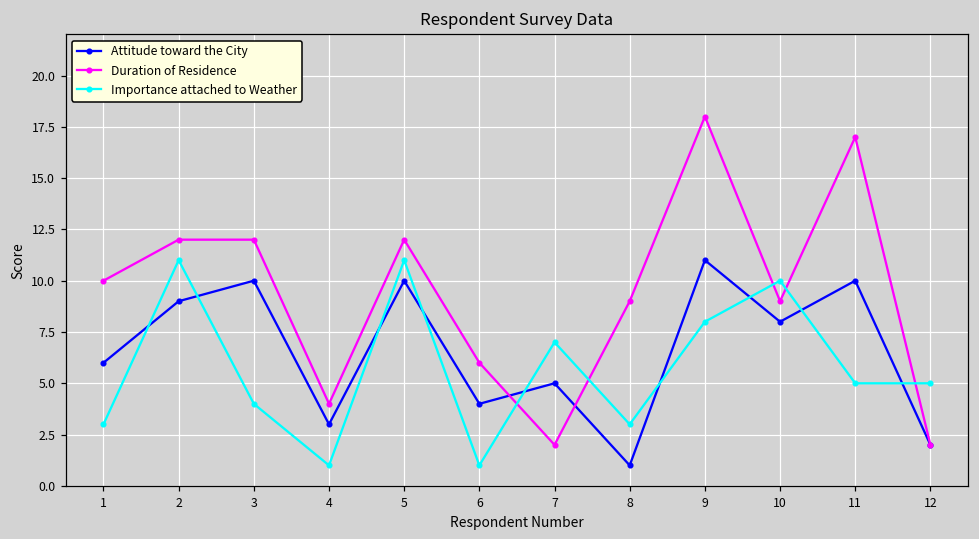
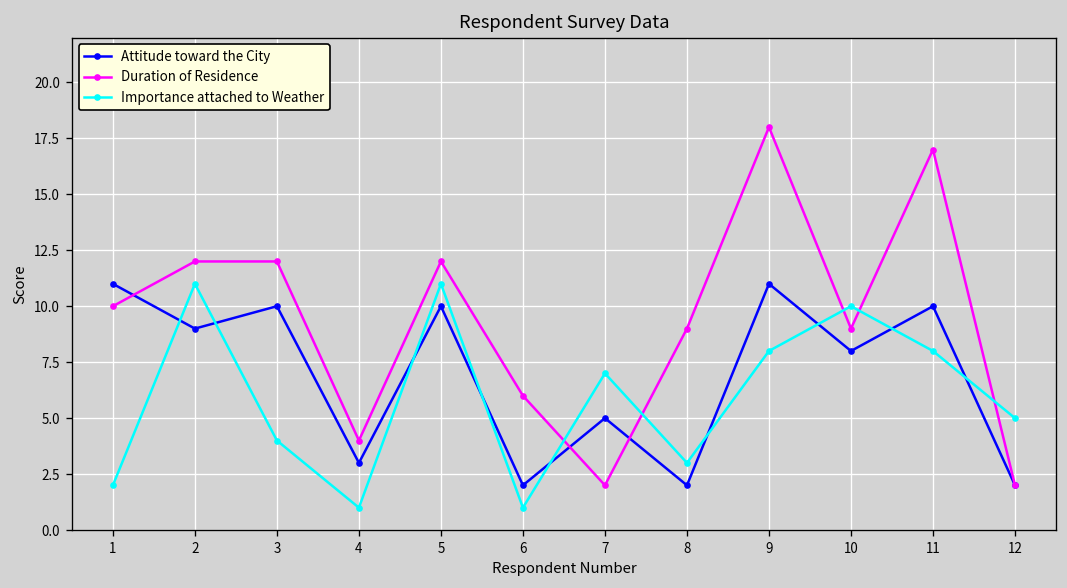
  {
    "Attitude toward the City": {
-     "1": 6,
+     "1": 11,
      "2": 9,
      "3": 10,
      "4": 3,
      "5": 10,
-     "6": 4,
+     "6": 2,
      "7": 5,
-     "8": 1,
+     "8": 2,
      "9": 11,
      "10": 8,
      "11": 10
    },
    "Duration of Residence": {
      "1": 10,
      "2": 12,
      "3": 12,
      "4": 4,
      "5": 12,
      "6": 6,
      "7": 2,
      "8": 9,
      "9": 18,
      "10": 9,
      "11": 17
    },
    "Importance attached to Weather": {
-     "1": 3,
+     "1": 2,
      "2": 11,
      "3": 4,
      "4": 1,
      "5": 11,
      "6": 1,
      "7": 7,
      "8": 3,
      "9": 8,
      "10": 10,
-     "11": 5,
+     "11": 8,
      "12": 5
    }
  }
